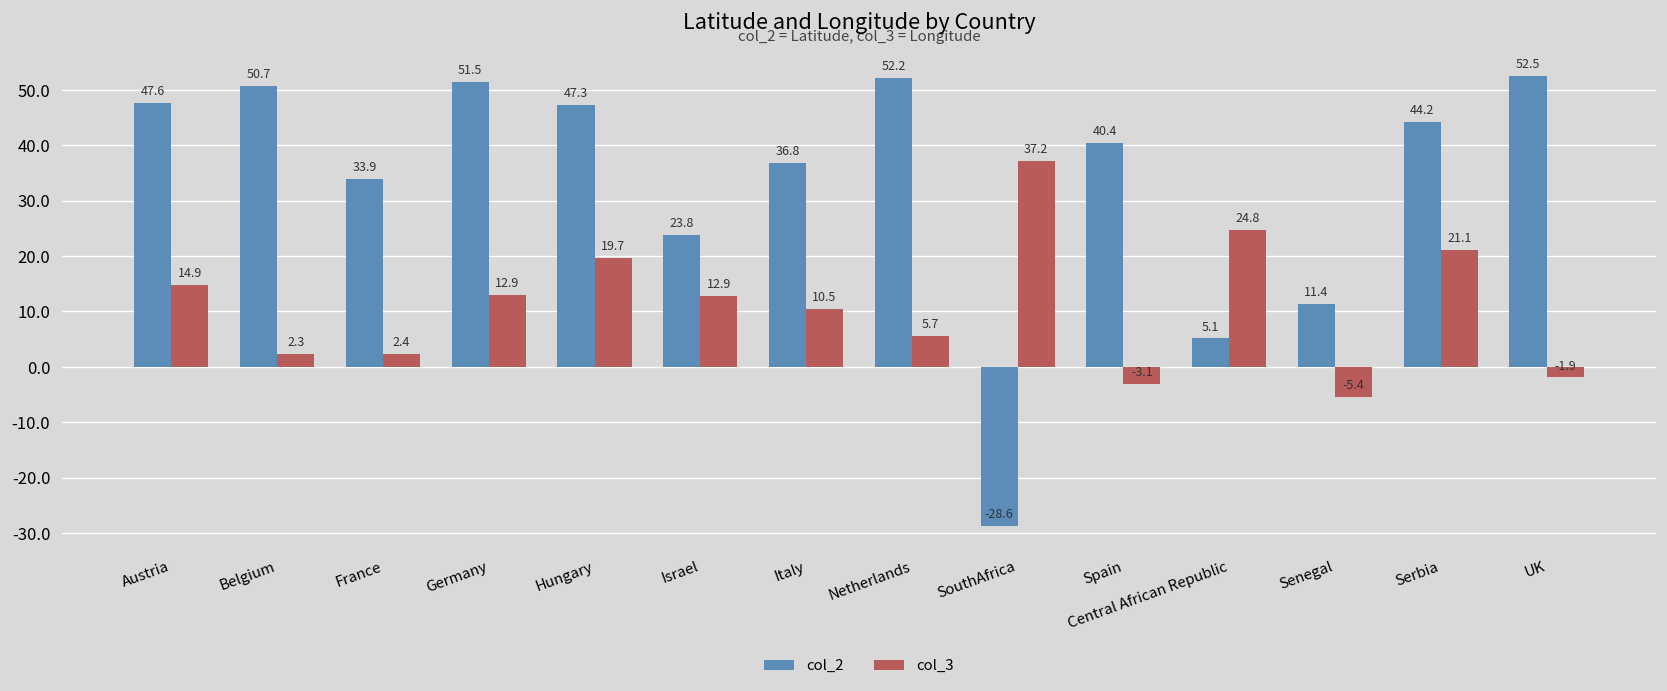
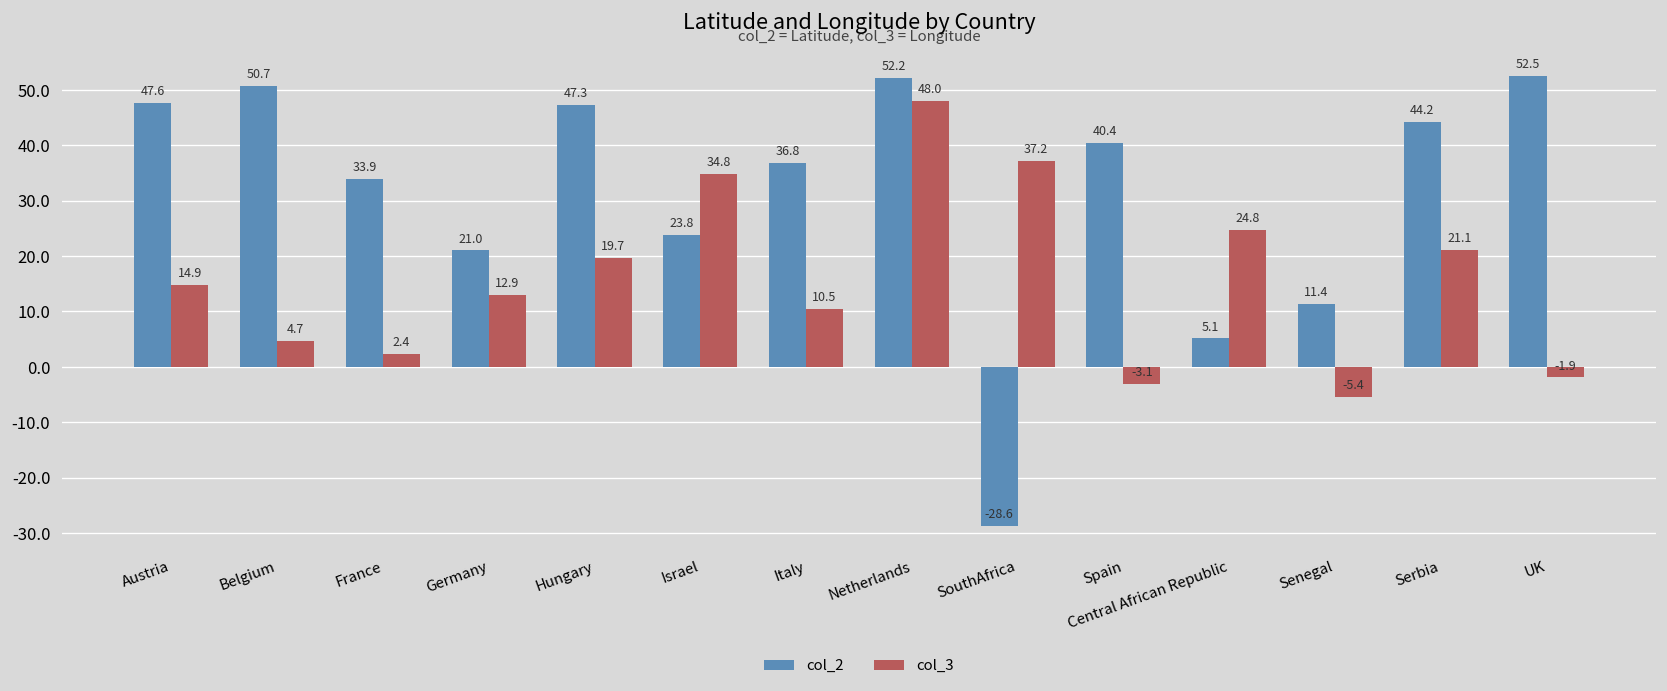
  {
    "col_2": {
      "Austria": 47.6,
      "Belgium": 50.7,
      "France": 33.9,
-     "Germany": 51.5,
+     "Germany": 21.0,
      "Hungary": 47.3,
      "Israel": 23.8,
      "Italy": 36.8,
      "Netherlands": 52.2,
      "SouthAfrica": -28.6,
      "Spain": 40.4,
      "Central African Republic": 5.1,
      "Senegal": 11.4,
      "Serbia": 44.2,
      "UK": 52.5
    },
    "col_3": {
      "Austria": 14.9,
-     "Belgium": 2.3,
+     "Belgium": 4.7,
      "France": 2.4,
      "Germany": 12.9,
      "Hungary": 19.7,
-     "Israel": 12.9,
+     "Israel": 34.8,
      "Italy": 10.5,
-     "Netherlands": 5.7,
+     "Netherlands": 48.0,
      "SouthAfrica": 37.2,
      "Spain": -3.1,
      "Central African Republic": 24.8,
      "Senegal": -5.4,
      "Serbia": 21.1,
      "UK": -1.9
    }
  }
